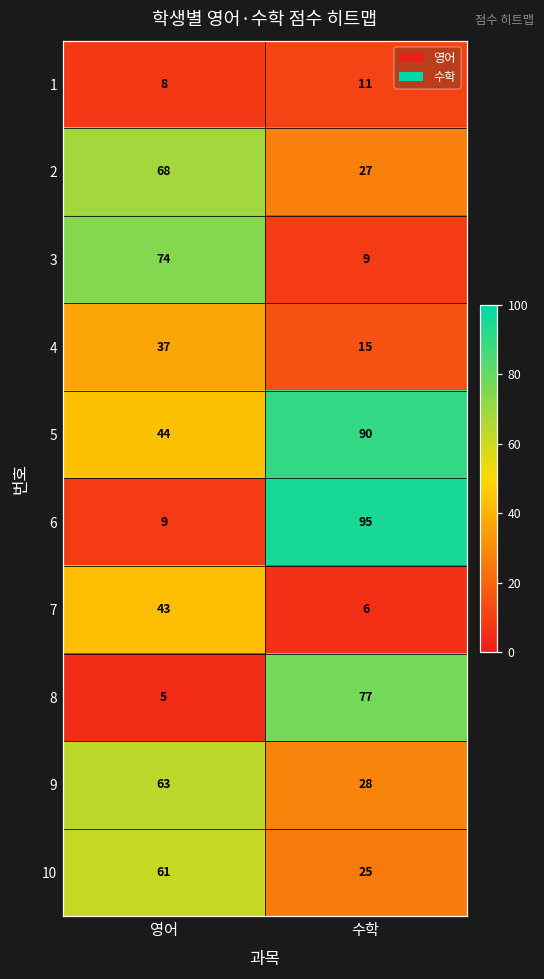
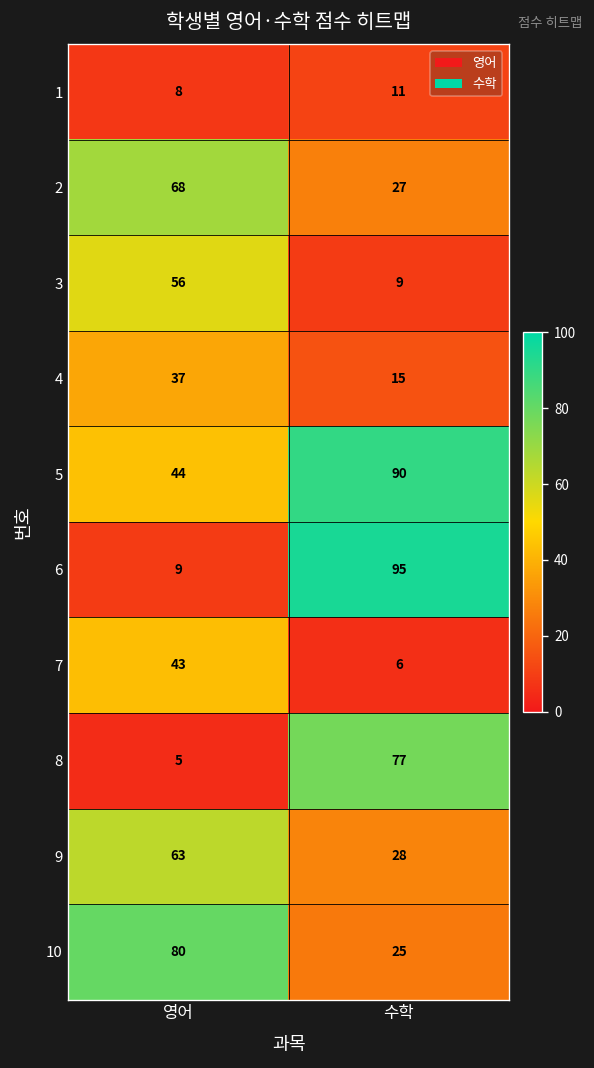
  {
    "1": {
      "영어": 8,
      "수학": 11
    },
    "2": {
      "영어": 68,
      "수학": 27
    },
    "3": {
-     "영어": 74,
+     "영어": 56,
      "수학": 9
    },
    "4": {
      "영어": 37,
      "수학": 15
    },
    "5": {
      "영어": 44,
      "수학": 90
    },
    "6": {
      "영어": 9,
      "수학": 95
    },
    "7": {
      "영어": 43,
      "수학": 6
    },
    "8": {
      "영어": 5,
      "수학": 77
    },
    "9": {
      "영어": 63,
      "수학": 28
    },
    "10": {
-     "영어": 61,
+     "영어": 80,
      "수학": 25
    }
  }
